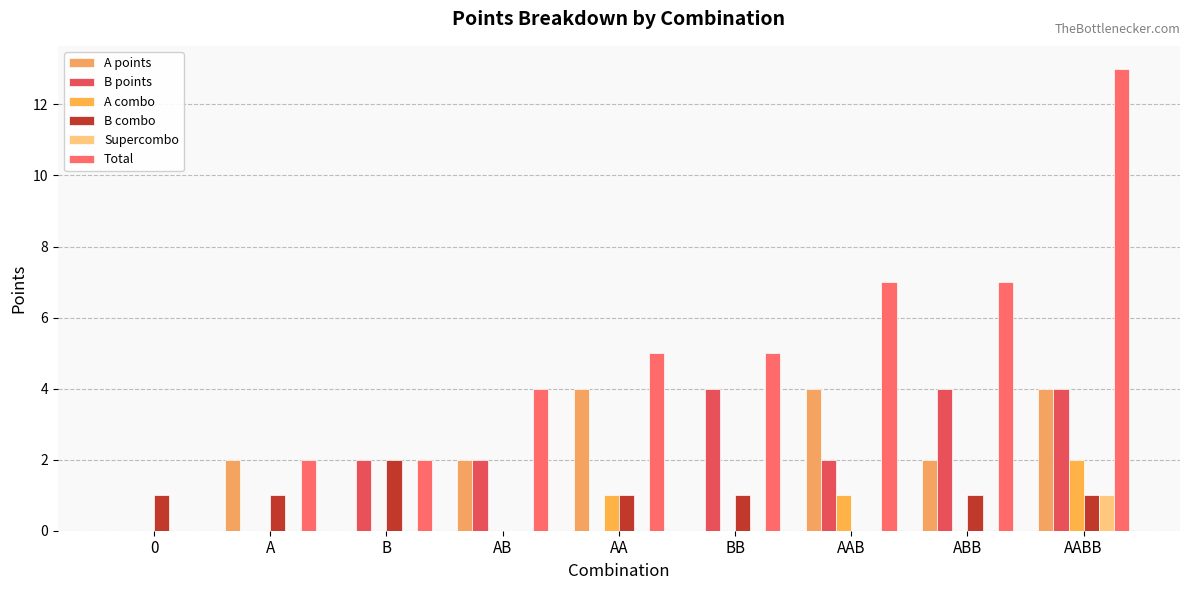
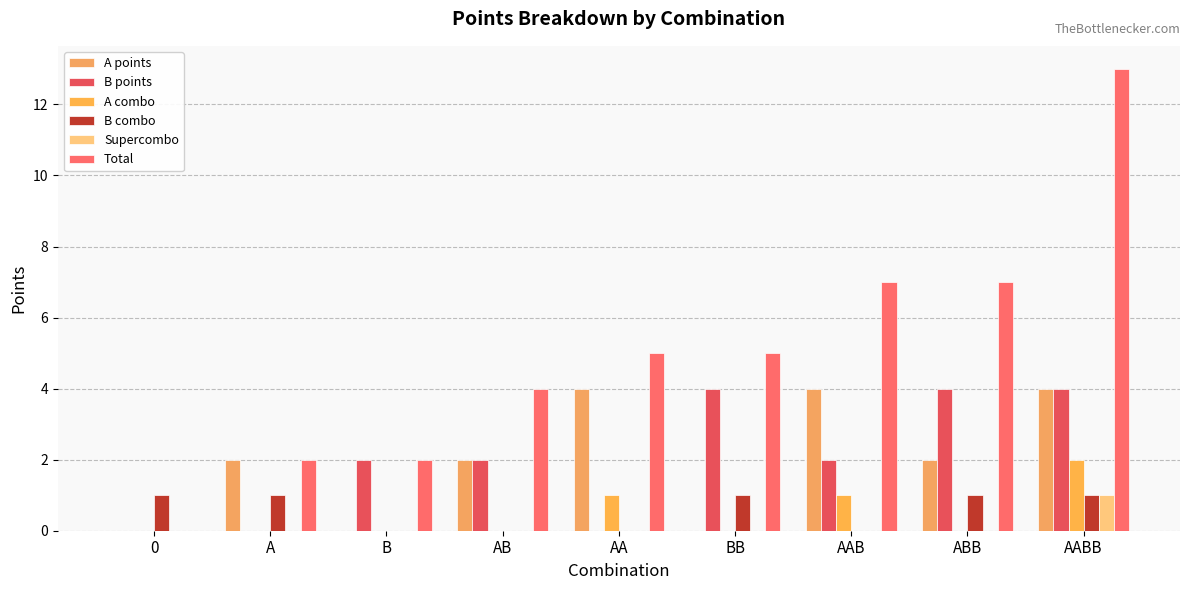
  {
    "B combo": {
      "0": 1,
      "A": 1,
-     "B": 2,
+     "B": 0,
      "AB": 0,
-     "AA": 1,
+     "AA": 0,
      "BB": 1,
      "AAB": 0,
      "ABB": 1,
      "AABB": 1
    }
  }
